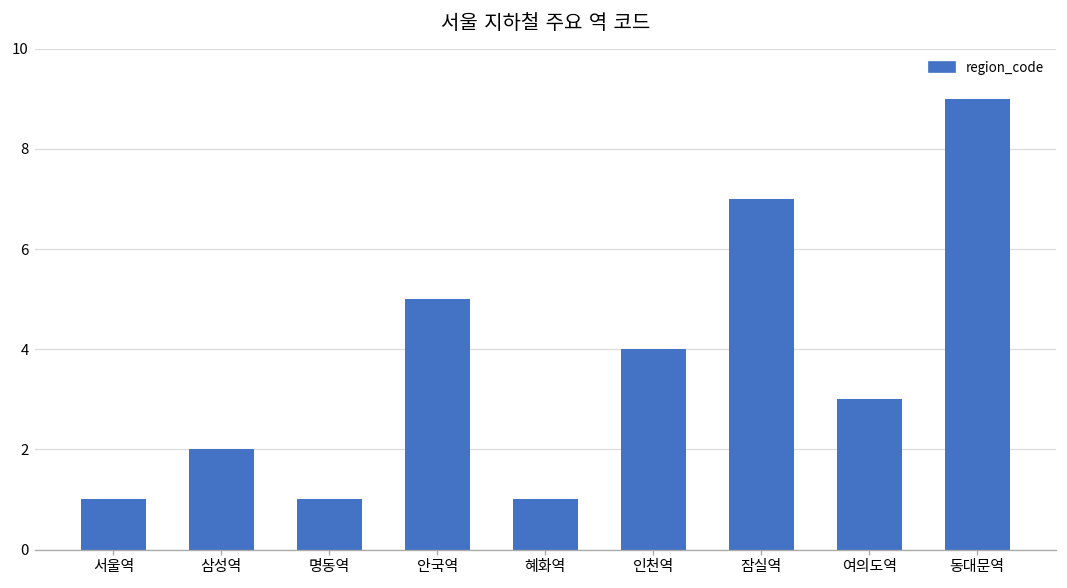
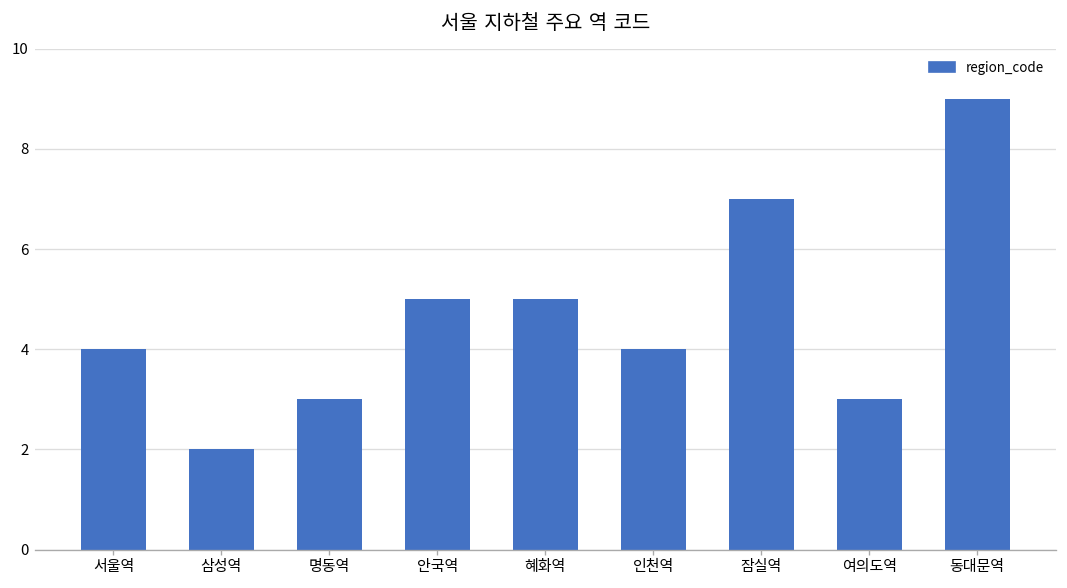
  {
-   "서울역": 1,
+   "서울역": 4,
    "삼성역": 2,
-   "명동역": 1,
+   "명동역": 3,
    "안국역": 5,
-   "혜화역": 1,
+   "혜화역": 5,
    "인천역": 4,
    "잠실역": 7,
    "여의도역": 3,
    "동대문역": 9
  }
